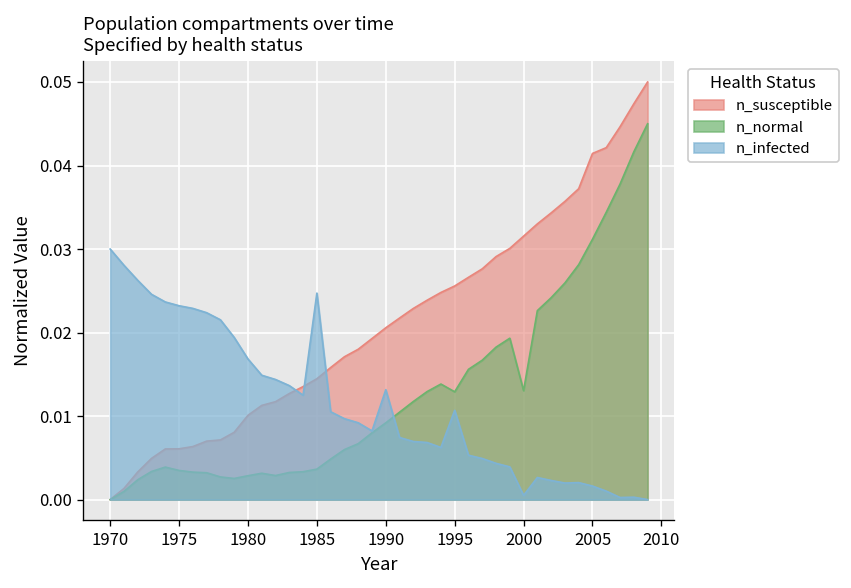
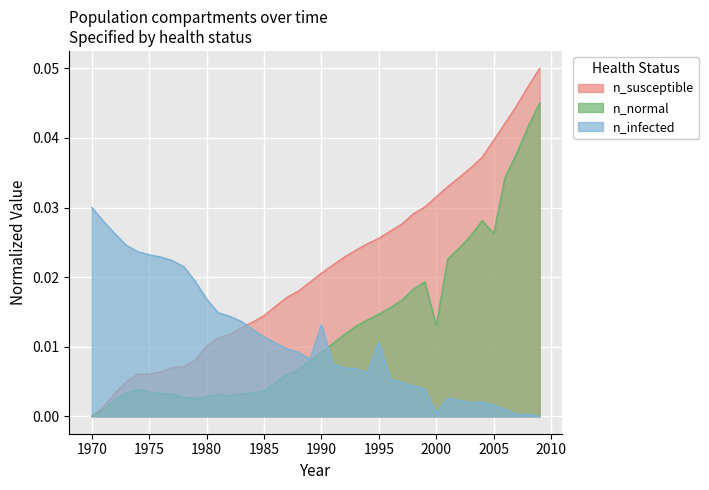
  {
    "n_susceptible": {
      "1975": 0.006,
      "1980": 0.010,
      "1985": 0.014,
      "1990": 0.021,
      "1995": 0.026,
      "2000": 0.032,
-     "2005": 0.041
+     "2005": 0.040
    },
    "n_normal": {
      "1975": 0.003,
      "1980": 0.003,
      "1985": 0.004,
      "1990": 0.009,
-     "1995": 0.013,
+     "1995": 0.015,
      "2000": 0.013,
-     "2005": 0.031
+     "2005": 0.026
    },
    "n_infected": {
      "1970": 0.030,
      "1975": 0.023,
      "1980": 0.017,
-     "1985": 0.025,
+     "1985": 0.011,
      "1990": 0.013,
      "1995": 0.011,
      "2000": 0.001,
      "2005": 0.002
    }
  }
